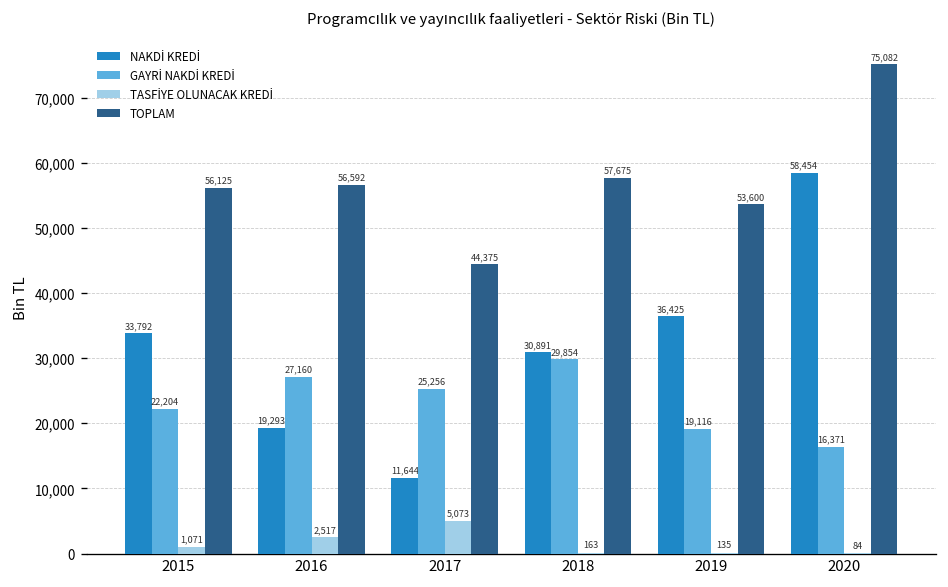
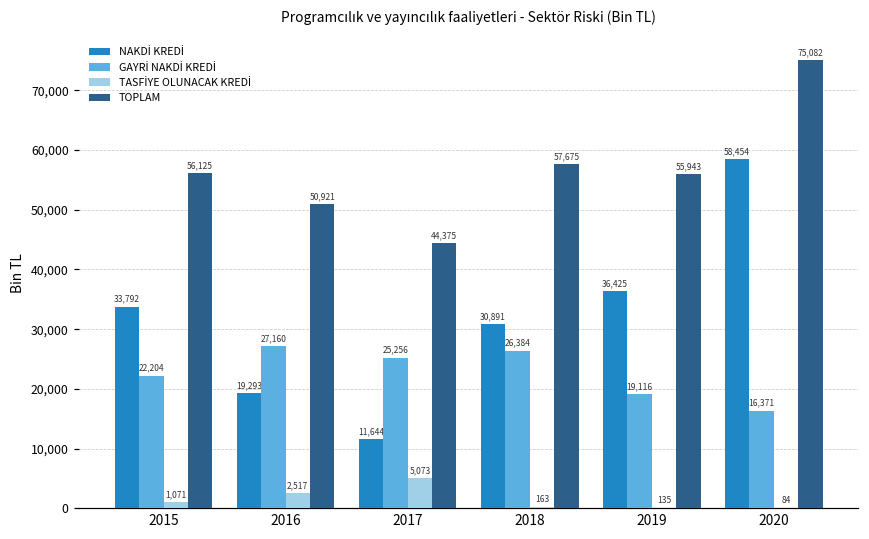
  {
    "NAKDİ KREDİ": {
      "2015": "33,792",
      "2016": "19,293",
      "2017": "11,644",
      "2018": "30,891",
      "2019": "36,425",
      "2020": "58,454"
    },
    "GAYRİ NAKDİ KREDİ": {
      "2015": "22,204",
      "2016": "27,160",
      "2017": "25,256",
-     "2018": "29,854",
+     "2018": "26,384",
      "2019": "19,116",
      "2020": "16,371"
    },
    "TASFİYE OLUNACAK KREDİ": {
      "2015": "1,071",
      "2016": "2,517",
      "2017": "5,073",
      "2018": "163",
      "2019": "135",
      "2020": "84"
    },
    "TOPLAM": {
      "2015": "56,125",
-     "2016": "56,592",
+     "2016": "50,921",
      "2017": "44,375",
      "2018": "57,675",
-     "2019": "53,600",
+     "2019": "55,943",
      "2020": "75,082"
    }
  }
